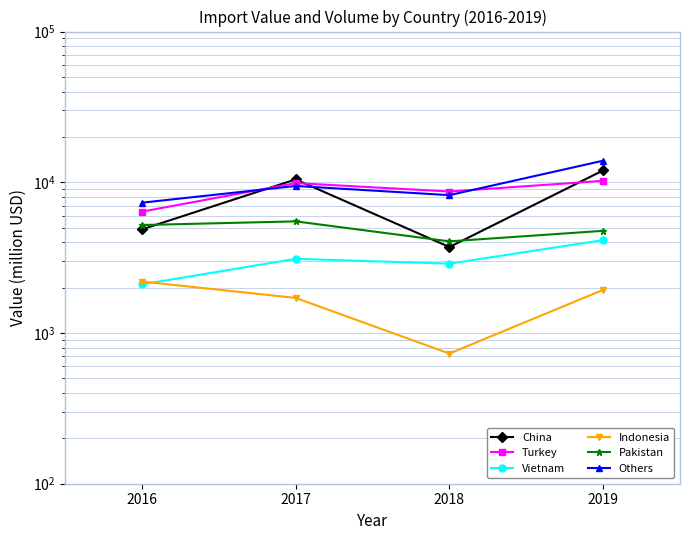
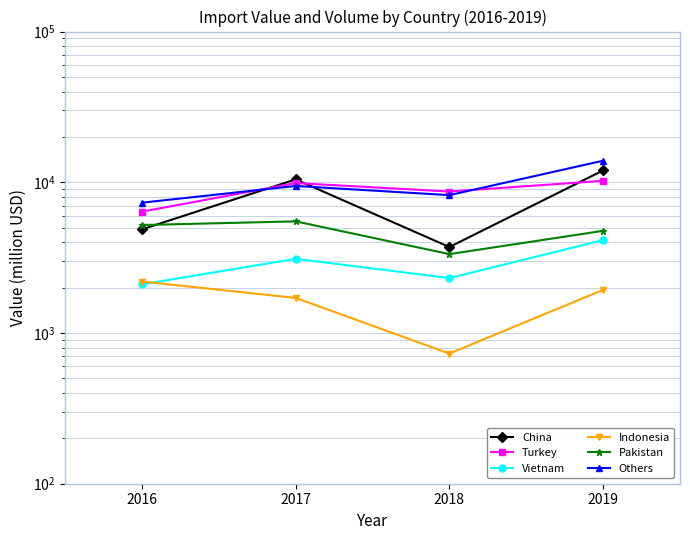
  {
    "China": {
      "2016": 4900,
      "2017": 10000,
      "2018": 3700,
      "2019": 12000
    },
    "Turkey": {
      "2016": 6400,
      "2017": 10000,
      "2018": 9000,
      "2019": 10000
    },
    "Vietnam": {
      "2016": 2100,
      "2017": 3100,
-     "2018": 2900,
+     "2018": 2300,
      "2019": 4100
    },
    "Indonesia": {
      "2016": 2200,
      "2017": 1700,
      "2018": 700,
      "2019": 1900
    },
    "Pakistan": {
      "2016": 5200,
      "2017": 5500,
-     "2018": 4100,
+     "2018": 3300,
      "2019": 4800
    },
    "Others": {
      "2016": 7000,
      "2017": 9000,
      "2018": 8000,
      "2019": 14000
    }
  }
